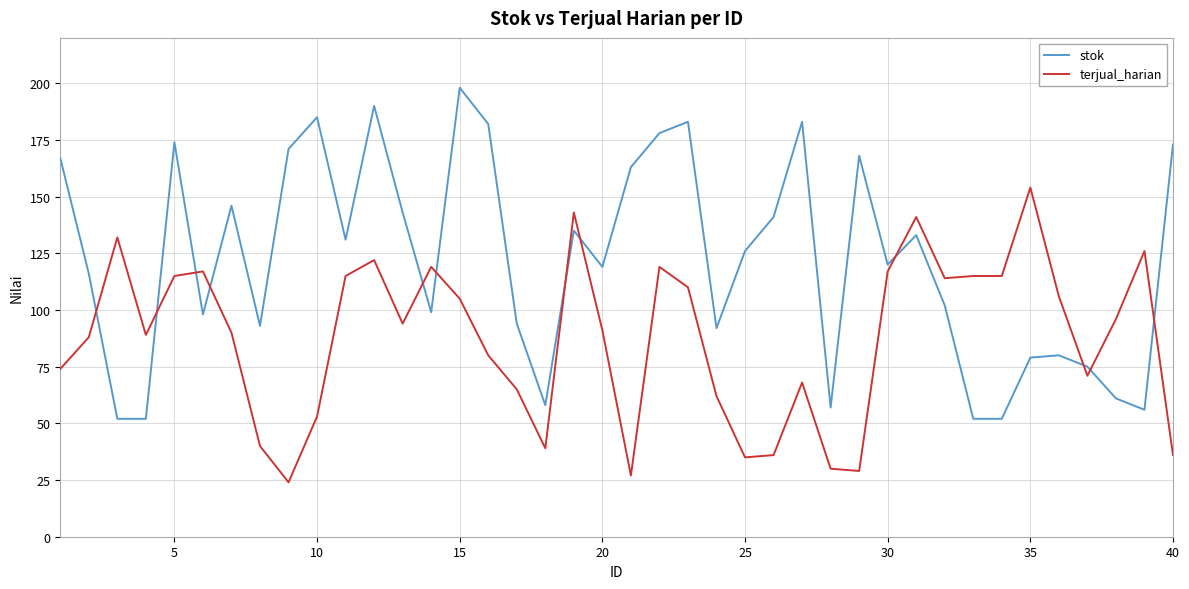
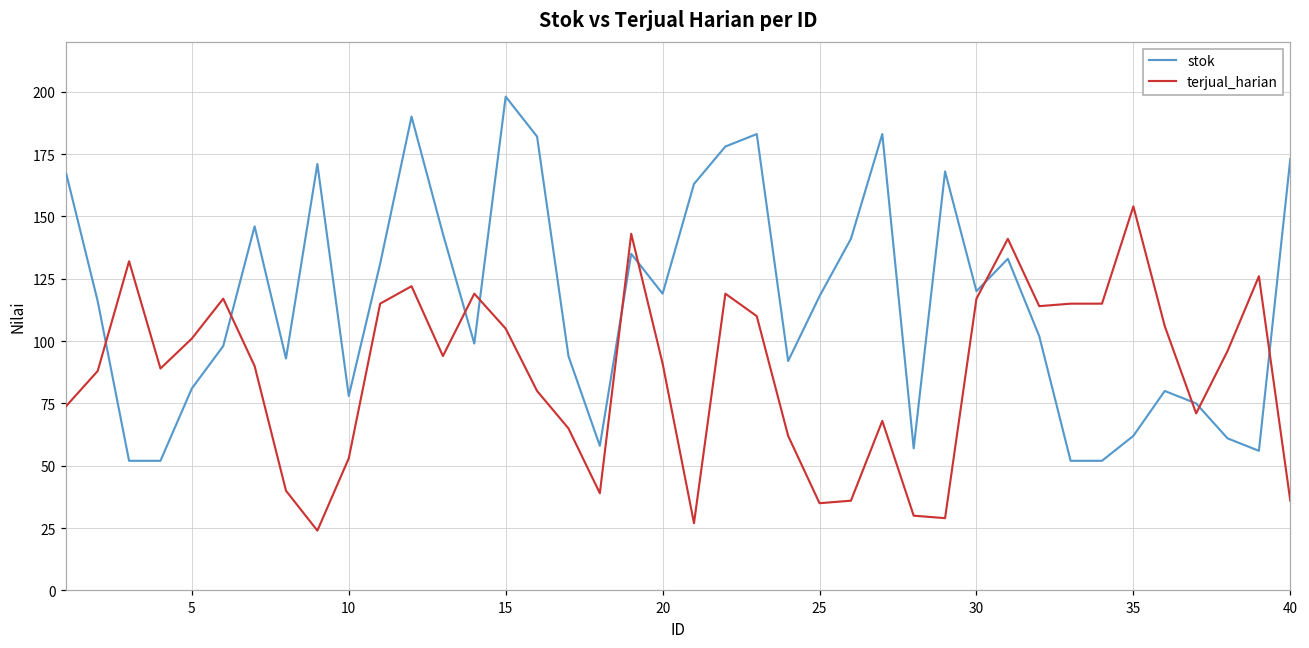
  {
    "stok": {
-     "5": 174,
-     "10": 185,
+     "5": 81,
+     "10": 78,
      "15": 198,
      "20": 119,
-     "25": 126,
+     "25": 118,
      "30": 120,
-     "35": 79,
+     "35": 62,
      "40": 173
    },
    "terjual_harian": {
-     "5": 115,
+     "5": 101,
      "10": 53,
      "15": 105,
      "20": 91,
      "25": 35,
      "30": 117,
      "35": 154,
      "40": 36
    }
  }
